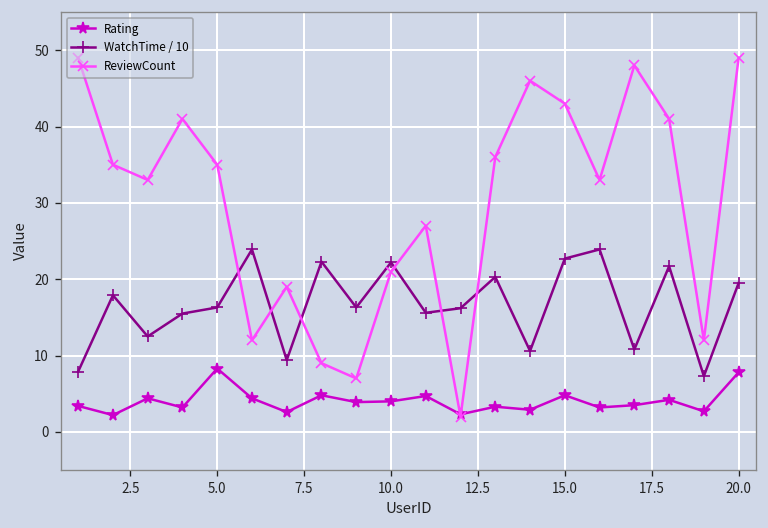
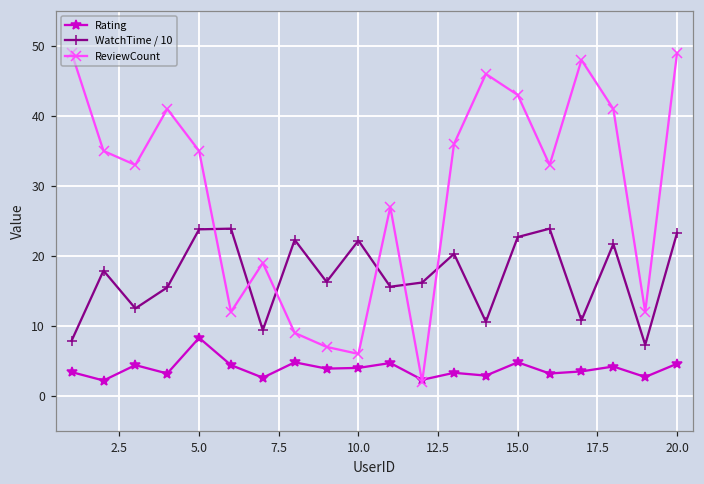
  {
    "Rating": {
      "5.0": 8,
      "10.0": 4,
      "15.0": 5,
-     "20.0": 8
+     "20.0": 5
    },
    "WatchTime / 10": {
-     "5.0": 16,
+     "5.0": 24,
      "10.0": 22,
      "15.0": 23,
-     "20.0": 20
+     "20.0": 23
    },
    "ReviewCount": {
      "5.0": 35,
-     "10.0": 21,
+     "10.0": 6,
      "15.0": 43,
      "20.0": 49
    }
  }
